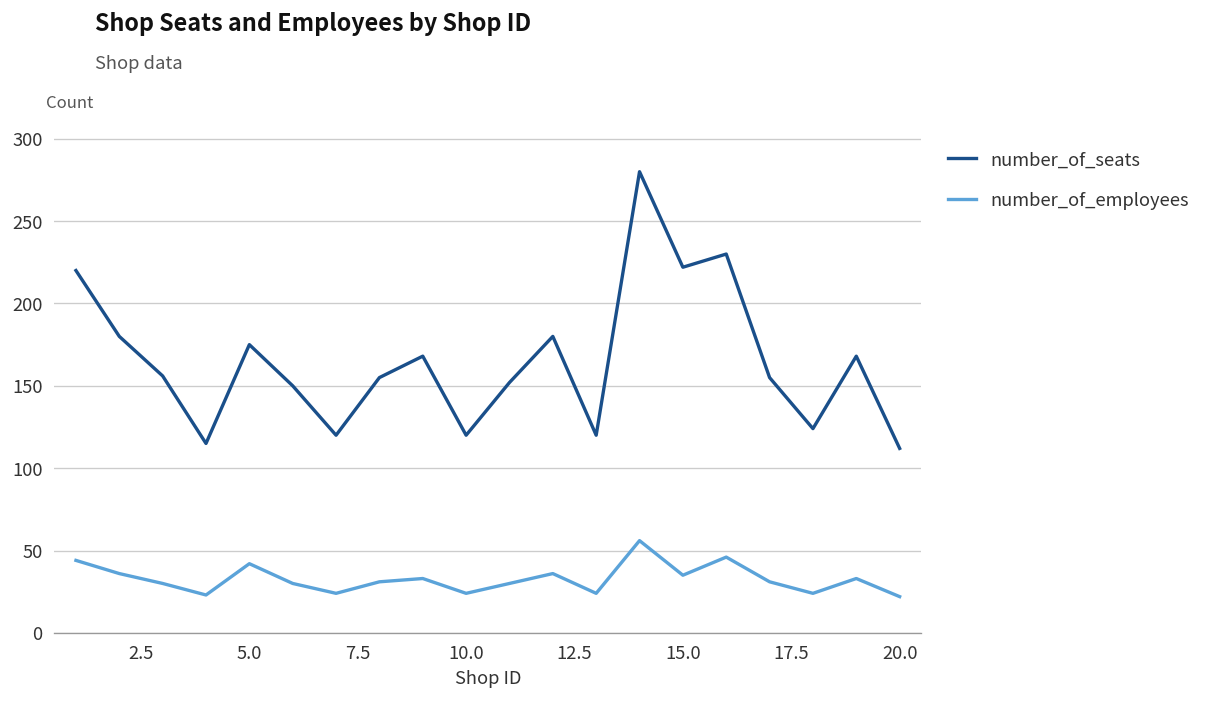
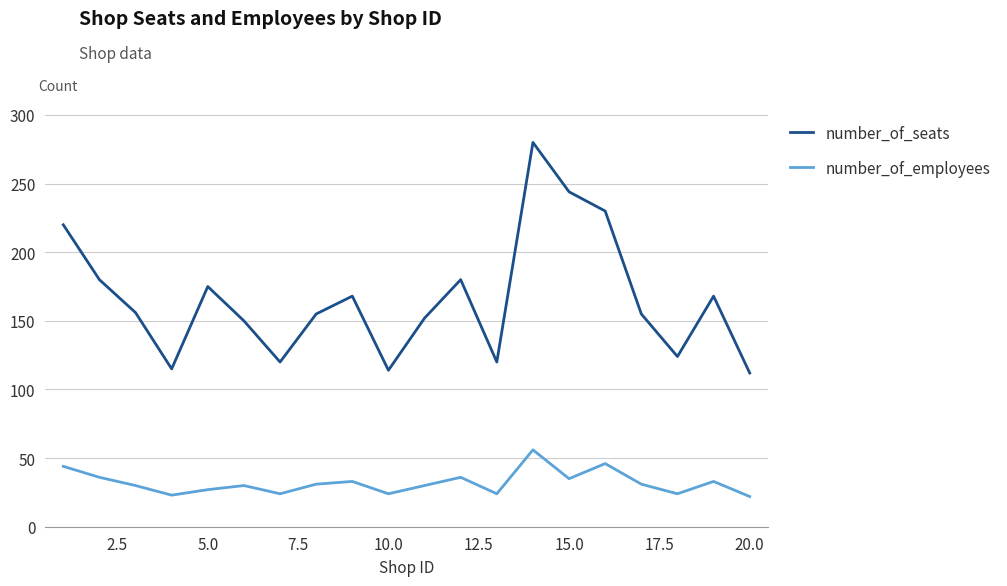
  {
    "number_of_seats": {
      "5.0": 175,
-     "10.0": 120,
-     "15.0": 222,
+     "10.0": 114,
+     "15.0": 244,
      "20.0": 112
    },
    "number_of_employees": {
-     "5.0": 42,
+     "5.0": 27,
      "10.0": 24,
      "15.0": 35,
      "20.0": 22
    }
  }
